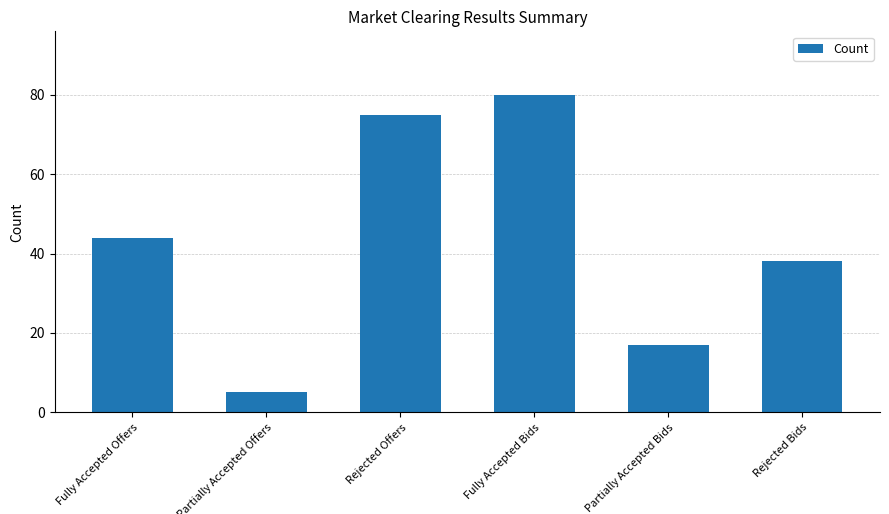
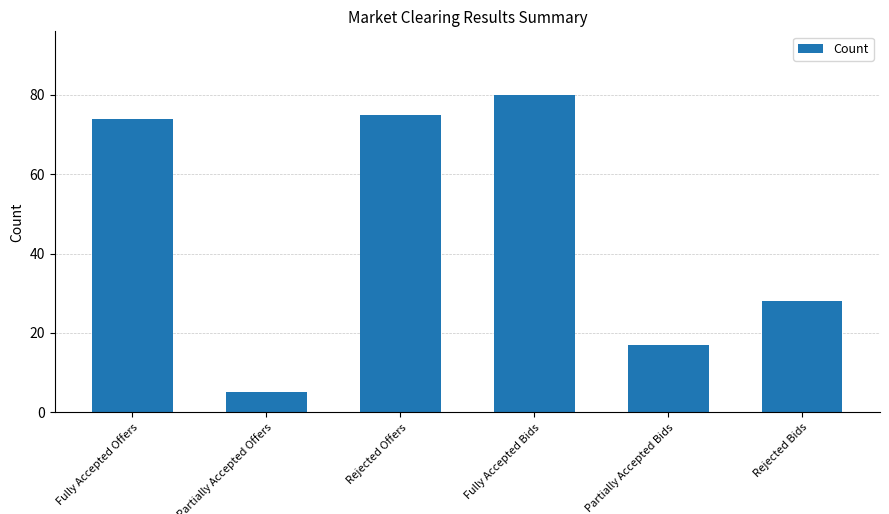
  {
-   "Fully Accepted Offers": 44,
+   "Fully Accepted Offers": 74,
    "Partially Accepted Offers": 5,
    "Rejected Offers": 75,
    "Fully Accepted Bids": 80,
    "Partially Accepted Bids": 17,
-   "Rejected Bids": 38
+   "Rejected Bids": 28
  }
